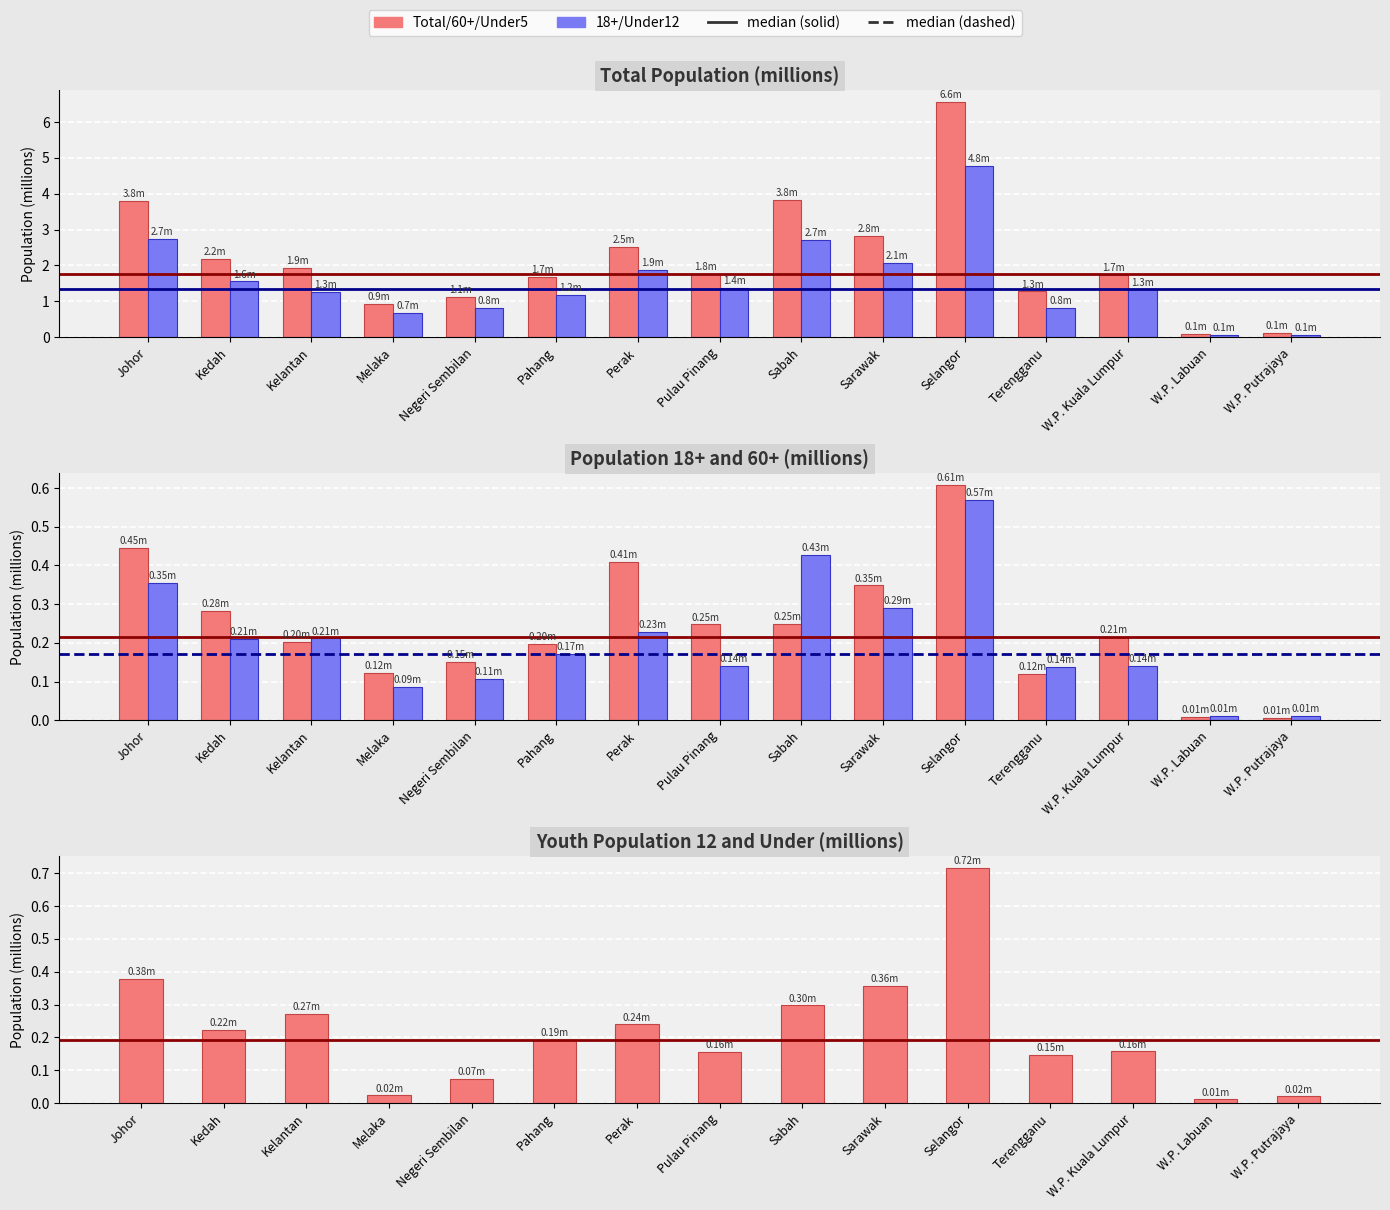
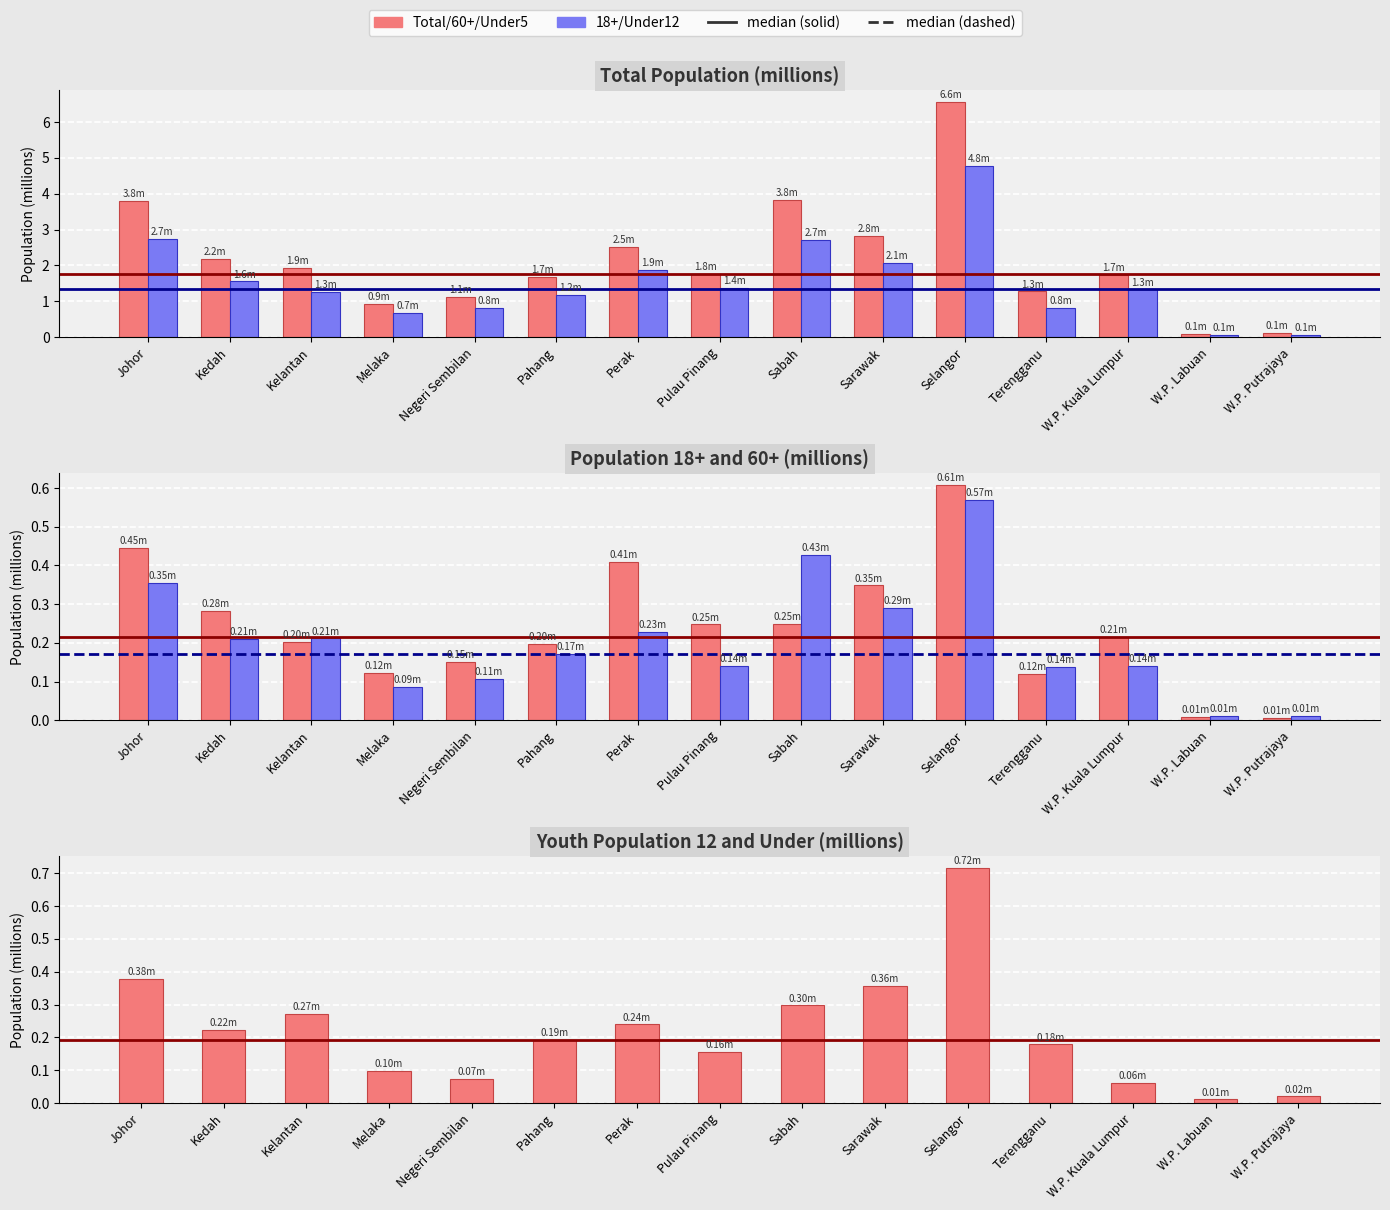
  {
    "Youth Population 12 and Under (millions)": {
      "Johor": "0.38m",
      "Kedah": "0.22m",
      "Kelantan": "0.27m",
-     "Melaka": "0.02m",
+     "Melaka": "0.10m",
      "Negeri Sembilan": "0.07m",
      "Pahang": "0.19m",
      "Perak": "0.24m",
      "Pulau Pinang": "0.16m",
      "Sabah": "0.30m",
      "Sarawak": "0.36m",
      "Selangor": "0.72m",
-     "Terengganu": "0.15m",
-     "W.P. Kuala Lumpur": "0.16m",
+     "Terengganu": "0.18m",
+     "W.P. Kuala Lumpur": "0.06m",
      "W.P. Labuan": "0.01m",
      "W.P. Putrajaya": "0.02m"
    }
  }
